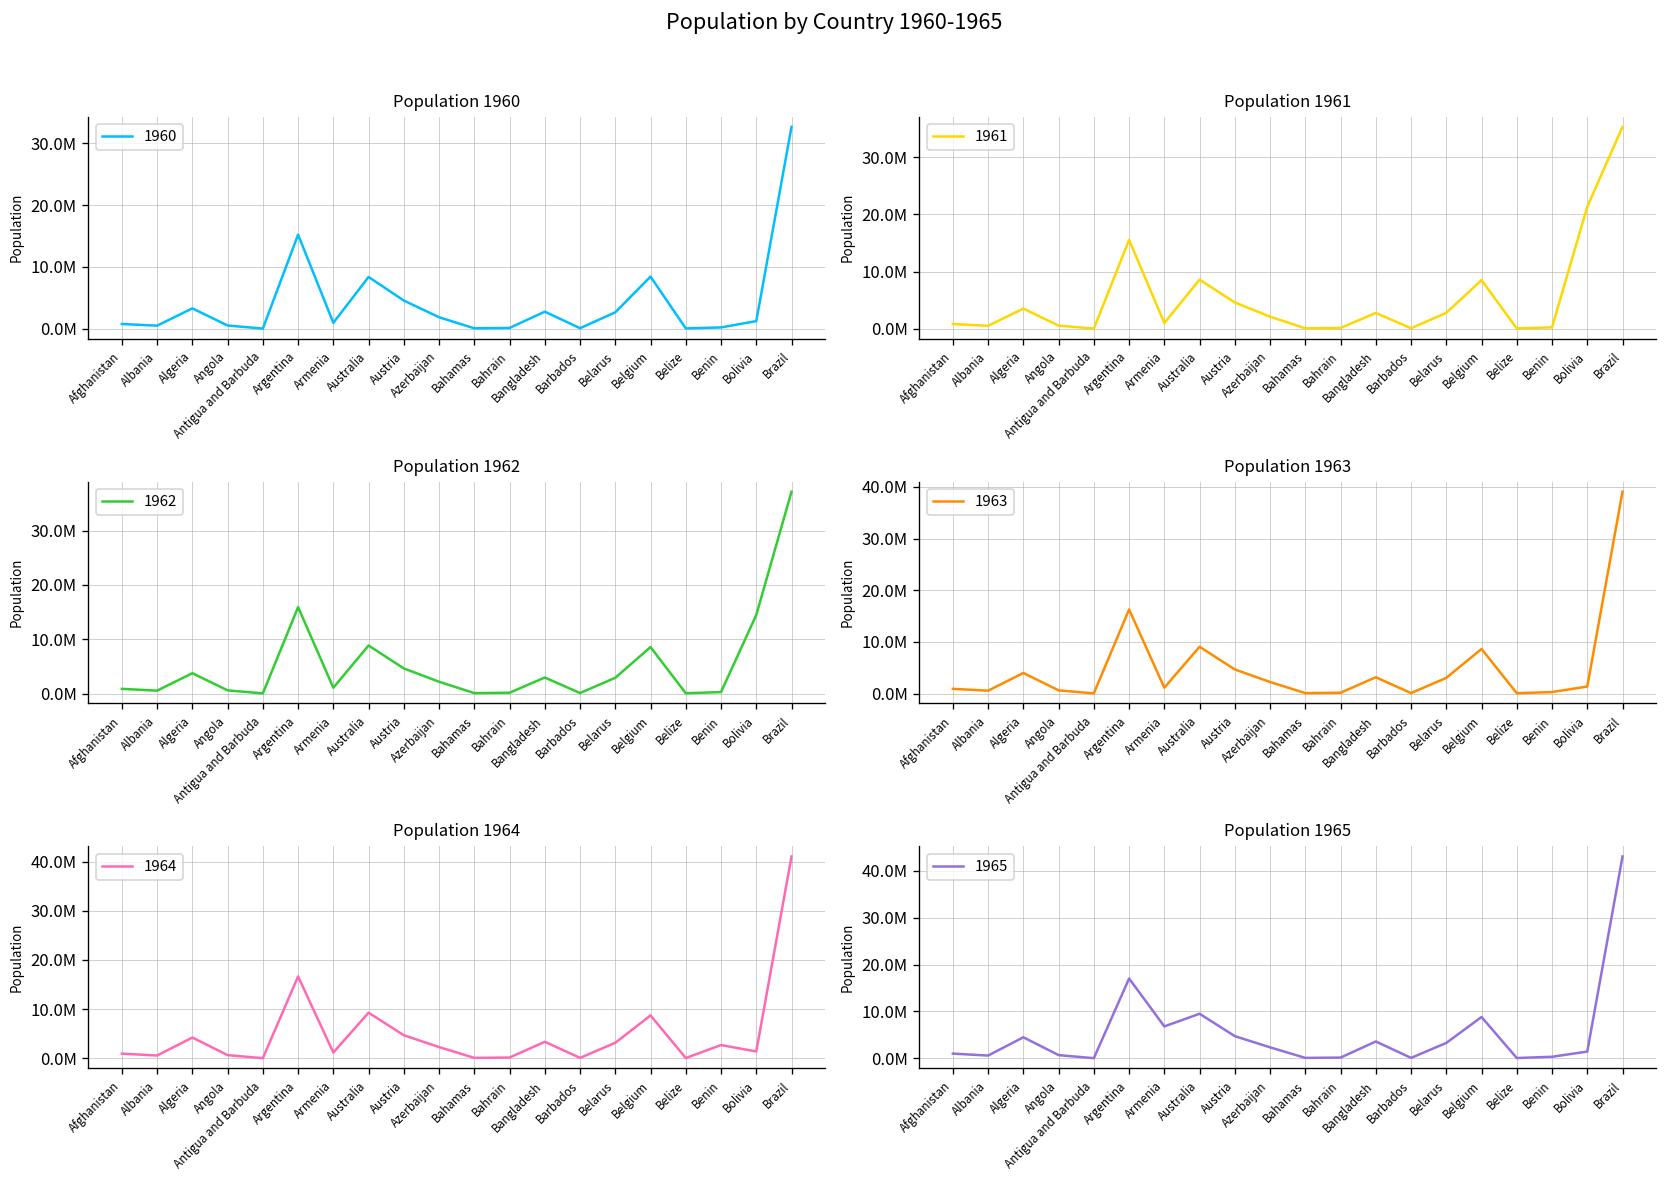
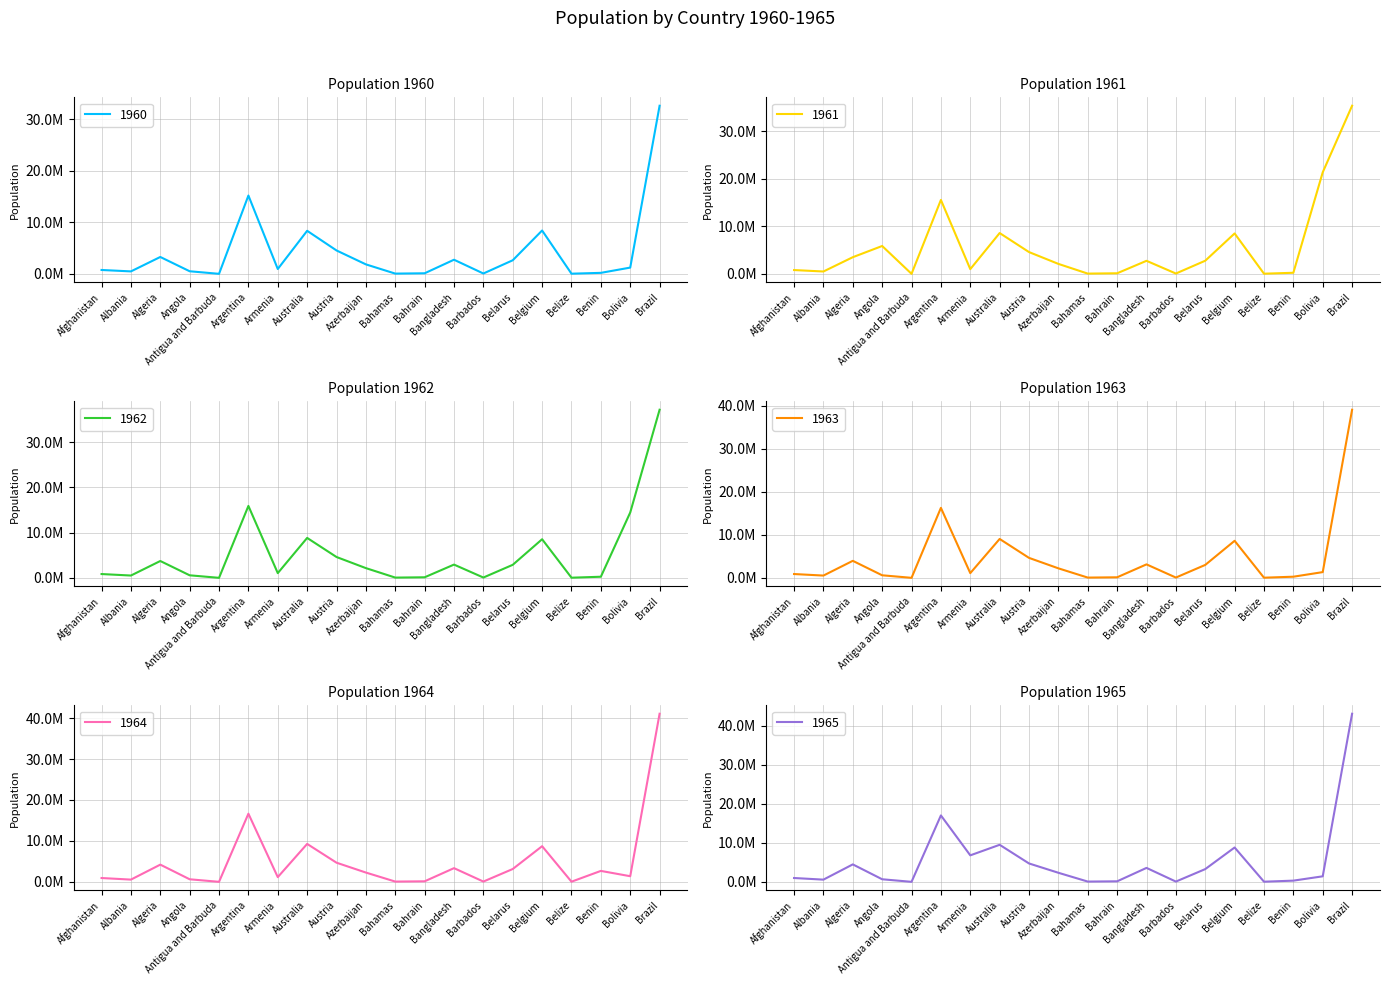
  {
    "Population 1960": {
      "Afghanistan": 1000000,
      "Albania": 0,
      "Algeria": 3000000,
      "Angola": 1000000,
      "Antigua and Barbuda": 0,
      "Argentina": 15000000,
      "Armenia": 1000000,
      "Australia": 8000000,
      "Austria": 5000000,
      "Azerbaijan": 2000000,
      "Bahamas": 0,
      "Bahrain": 0,
      "Bangladesh": 3000000,
      "Barbados": 0,
      "Belarus": 3000000,
      "Belgium": 8000000,
      "Belize": 0,
      "Benin": 0,
      "Bolivia": 1000000,
      "Brazil": 33000000
    },
    "Population 1961": {
      "Afghanistan": 1000000,
      "Albania": 1000000,
      "Algeria": 4000000,
-     "Angola": 1000000,
+     "Angola": 6000000,
      "Antigua and Barbuda": 0,
      "Argentina": 16000000,
      "Armenia": 1000000,
      "Australia": 9000000,
      "Austria": 5000000,
      "Azerbaijan": 2000000,
      "Bahamas": 0,
      "Bahrain": 0,
      "Bangladesh": 3000000,
      "Barbados": 0,
      "Belarus": 3000000,
      "Belgium": 9000000,
      "Belize": 0,
      "Benin": 0,
      "Bolivia": 21000000,
      "Brazil": 35000000
    },
    "Population 1962": {
      "Afghanistan": 1000000,
      "Albania": 1000000,
      "Algeria": 4000000,
      "Angola": 1000000,
      "Antigua and Barbuda": 0,
      "Argentina": 16000000,
      "Armenia": 1000000,
      "Australia": 9000000,
      "Austria": 5000000,
      "Azerbaijan": 2000000,
      "Bahamas": 0,
      "Bahrain": 0,
      "Bangladesh": 3000000,
      "Barbados": 0,
      "Belarus": 3000000,
      "Belgium": 9000000,
      "Belize": 0,
      "Benin": 0,
      "Bolivia": 14000000,
      "Brazil": 37000000
    },
    "Population 1963": {
      "Afghanistan": 1000000,
      "Albania": 1000000,
      "Algeria": 4000000,
      "Angola": 1000000,
      "Antigua and Barbuda": 0,
      "Argentina": 16000000,
      "Armenia": 1000000,
      "Australia": 9000000,
      "Austria": 5000000,
      "Azerbaijan": 2000000,
      "Bahamas": 0,
      "Bahrain": 0,
      "Bangladesh": 3000000,
      "Barbados": 0,
      "Belarus": 3000000,
      "Belgium": 9000000,
      "Belize": 0,
      "Benin": 0,
      "Bolivia": 1000000,
      "Brazil": 39000000
    },
    "Population 1964": {
      "Afghanistan": 1000000,
      "Albania": 1000000,
      "Algeria": 4000000,
      "Angola": 1000000,
      "Antigua and Barbuda": 0,
      "Argentina": 17000000,
      "Armenia": 1000000,
      "Australia": 9000000,
      "Austria": 5000000,
      "Azerbaijan": 2000000,
      "Bahamas": 0,
      "Bahrain": 0,
      "Bangladesh": 3000000,
      "Barbados": 0,
      "Belarus": 3000000,
      "Belgium": 9000000,
      "Belize": 0,
      "Benin": 3000000,
      "Bolivia": 1000000,
      "Brazil": 41000000
    },
    "Population 1965": {
      "Afghanistan": 1000000,
      "Albania": 1000000,
      "Algeria": 4000000,
      "Angola": 1000000,
      "Antigua and Barbuda": 0,
      "Argentina": 17000000,
      "Armenia": 7000000,
      "Australia": 10000000,
      "Austria": 5000000,
      "Azerbaijan": 2000000,
      "Bahamas": 0,
      "Bahrain": 0,
      "Bangladesh": 4000000,
      "Barbados": 0,
      "Belarus": 3000000,
      "Belgium": 9000000,
      "Belize": 0,
      "Benin": 0,
      "Bolivia": 1000000,
      "Brazil": 43000000
    }
  }
